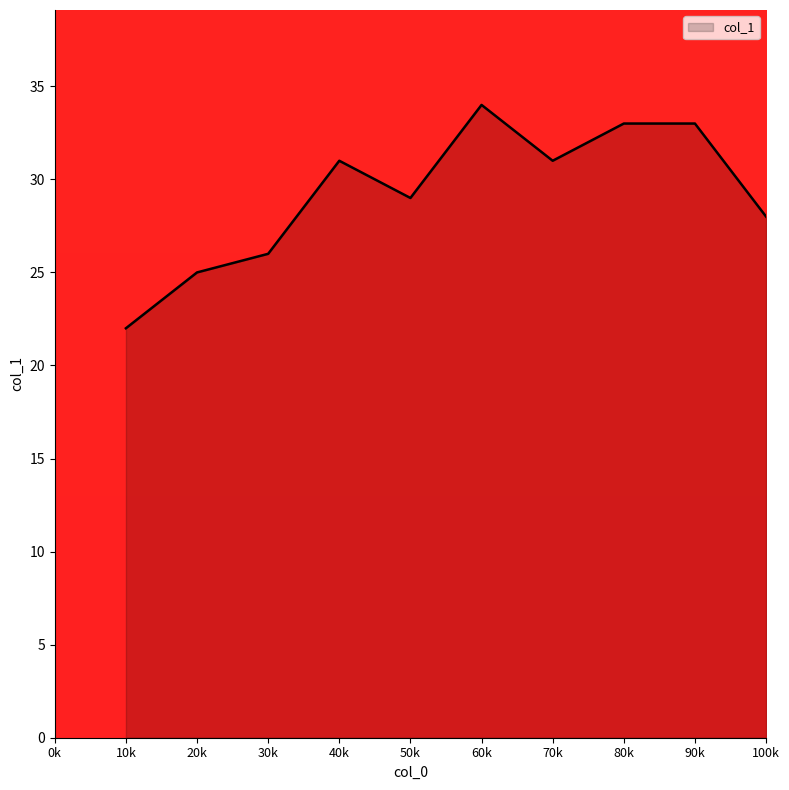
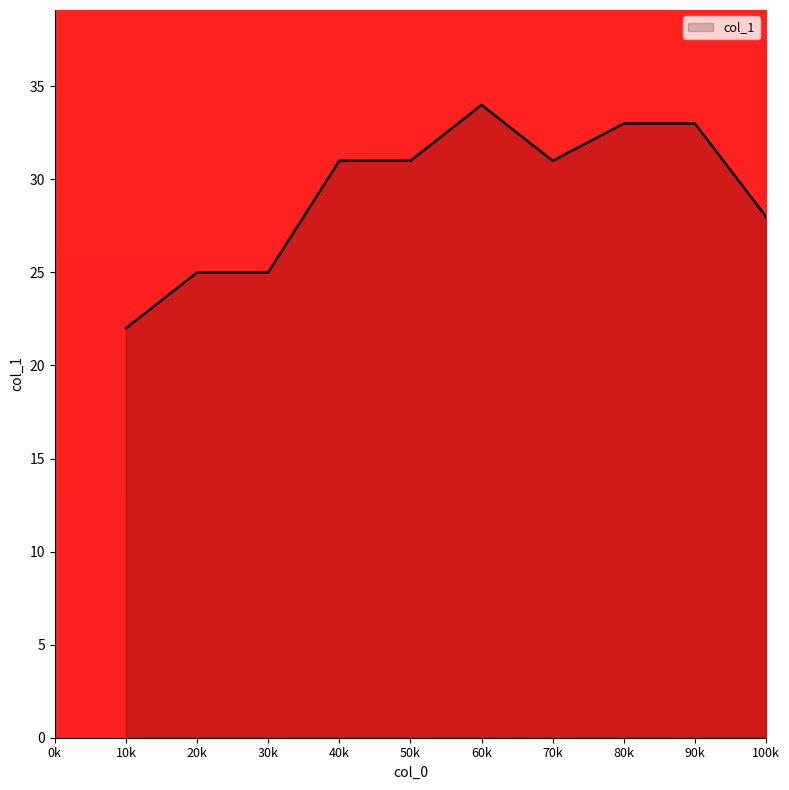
  {
    "10k": 22,
    "20k": 25,
-   "30k": 26,
+   "30k": 25,
    "40k": 31,
-   "50k": 29,
+   "50k": 31,
    "60k": 34,
    "70k": 31,
    "80k": 33,
    "90k": 33,
    "100k": 28
  }
